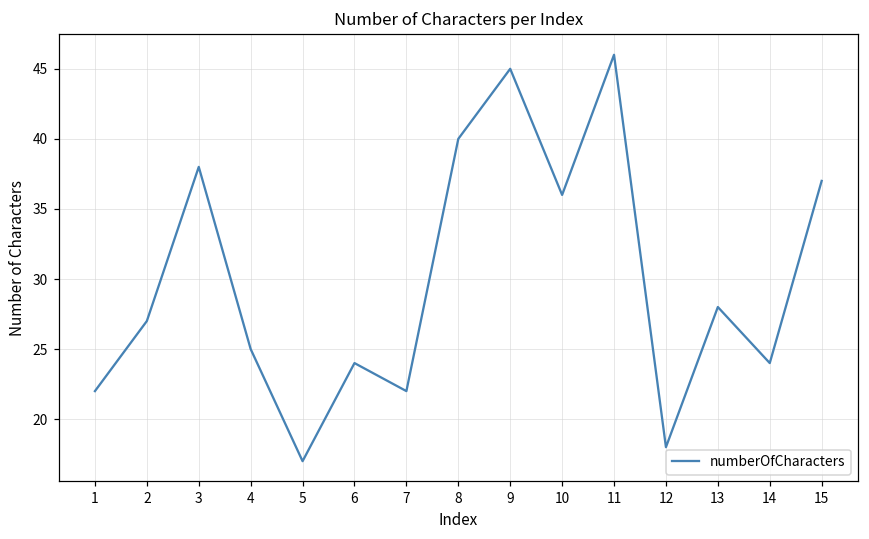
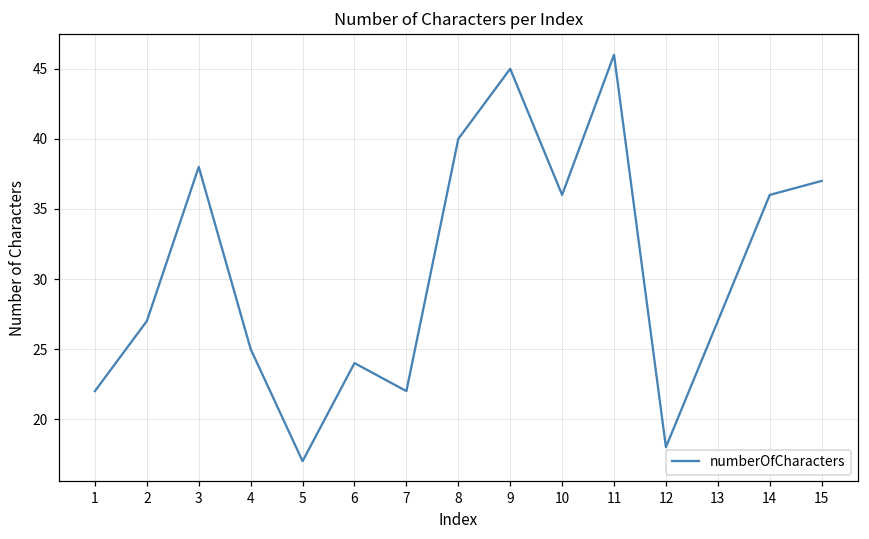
  {
    "1": 22,
    "2": 27,
    "3": 38,
    "4": 25,
    "5": 17,
    "6": 24,
    "7": 22,
    "8": 40,
    "9": 45,
    "10": 36,
    "11": 46,
    "12": 18,
-   "13": 28,
-   "14": 24,
+   "13": 27,
+   "14": 36,
    "15": 37
  }
